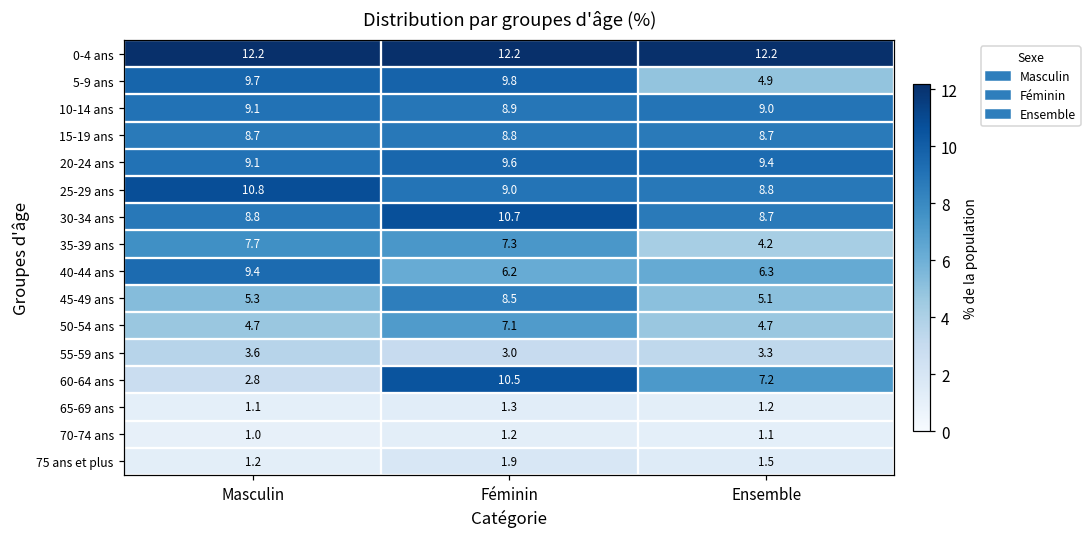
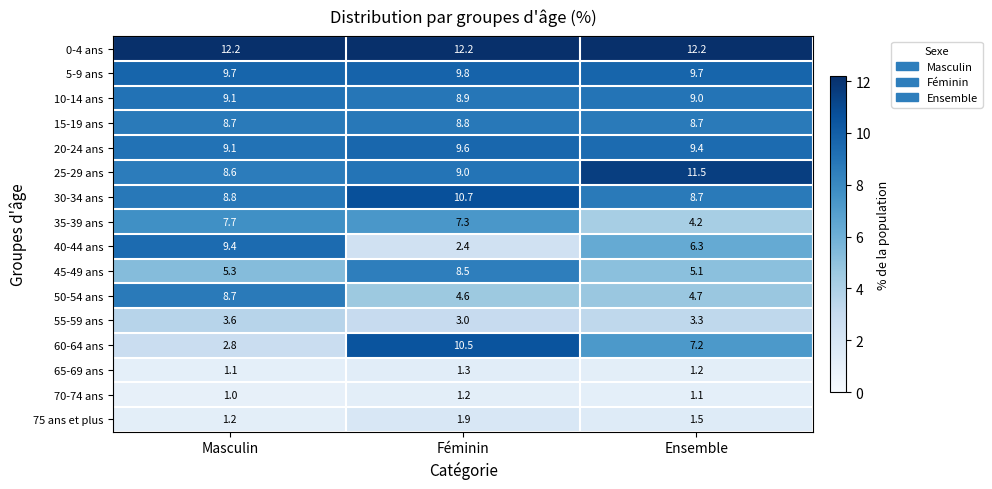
  {
    "0-4 ans": {
      "Masculin": 12.2,
      "Féminin": 12.2,
      "Ensemble": 12.2
    },
    "5-9 ans": {
      "Masculin": 9.7,
      "Féminin": 9.8,
-     "Ensemble": 4.9
+     "Ensemble": 9.7
    },
    "10-14 ans": {
      "Masculin": 9.1,
      "Féminin": 8.9,
      "Ensemble": 9.0
    },
    "15-19 ans": {
      "Masculin": 8.7,
      "Féminin": 8.8,
      "Ensemble": 8.7
    },
    "20-24 ans": {
      "Masculin": 9.1,
      "Féminin": 9.6,
      "Ensemble": 9.4
    },
    "25-29 ans": {
-     "Masculin": 10.8,
+     "Masculin": 8.6,
      "Féminin": 9.0,
-     "Ensemble": 8.8
+     "Ensemble": 11.5
    },
    "30-34 ans": {
      "Masculin": 8.8,
      "Féminin": 10.7,
      "Ensemble": 8.7
    },
    "35-39 ans": {
      "Masculin": 7.7,
      "Féminin": 7.3,
      "Ensemble": 4.2
    },
    "40-44 ans": {
      "Masculin": 9.4,
-     "Féminin": 6.2,
+     "Féminin": 2.4,
      "Ensemble": 6.3
    },
    "45-49 ans": {
      "Masculin": 5.3,
      "Féminin": 8.5,
      "Ensemble": 5.1
    },
    "50-54 ans": {
-     "Masculin": 4.7,
-     "Féminin": 7.1,
+     "Masculin": 8.7,
+     "Féminin": 4.6,
      "Ensemble": 4.7
    },
    "55-59 ans": {
      "Masculin": 3.6,
      "Féminin": 3.0,
      "Ensemble": 3.3
    },
    "60-64 ans": {
      "Masculin": 2.8,
      "Féminin": 10.5,
      "Ensemble": 7.2
    },
    "65-69 ans": {
      "Masculin": 1.1,
      "Féminin": 1.3,
      "Ensemble": 1.2
    },
    "70-74 ans": {
      "Masculin": 1.0,
      "Féminin": 1.2,
      "Ensemble": 1.1
    },
    "75 ans et plus": {
      "Masculin": 1.2,
      "Féminin": 1.9,
      "Ensemble": 1.5
    }
  }
